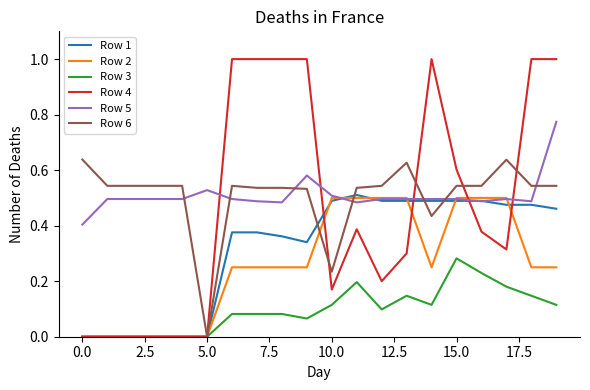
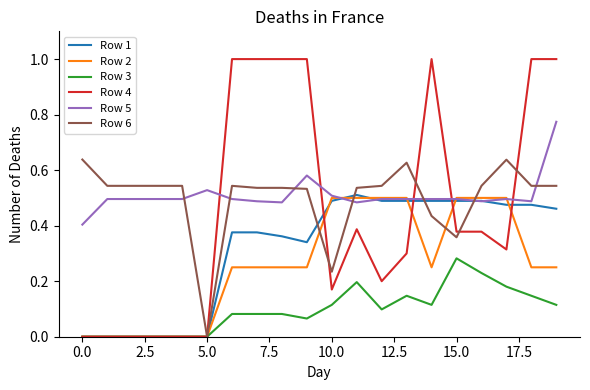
  {
    "Row 1": {
      "10.0": 0.49
    },
    "Row 3": {
      "10.0": 0.11,
      "15.0": 0.28
    },
    "Row 4": {
      "10.0": 0.17,
-     "15.0": 0.60
+     "15.0": 0.38
    },
    "Row 5": {
      "0.0": 0.40,
      "5.0": 0.53
    },
    "Row 6": {
      "0.0": 0.64,
      "10.0": 0.23,
-     "15.0": 0.54
+     "15.0": 0.36
    }
  }
